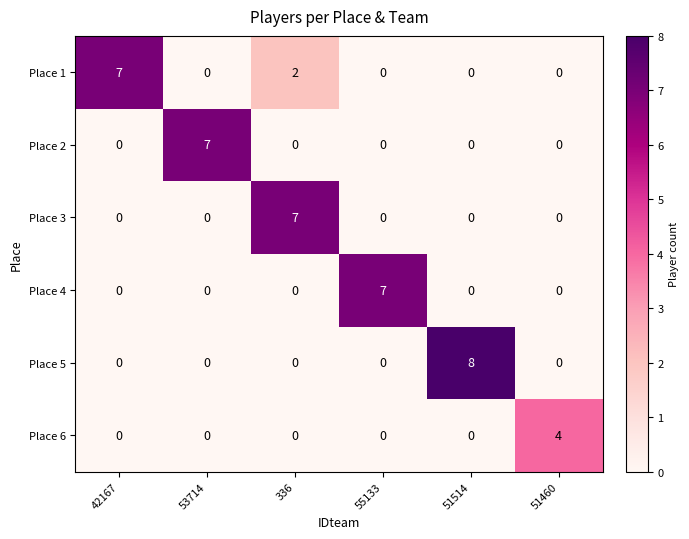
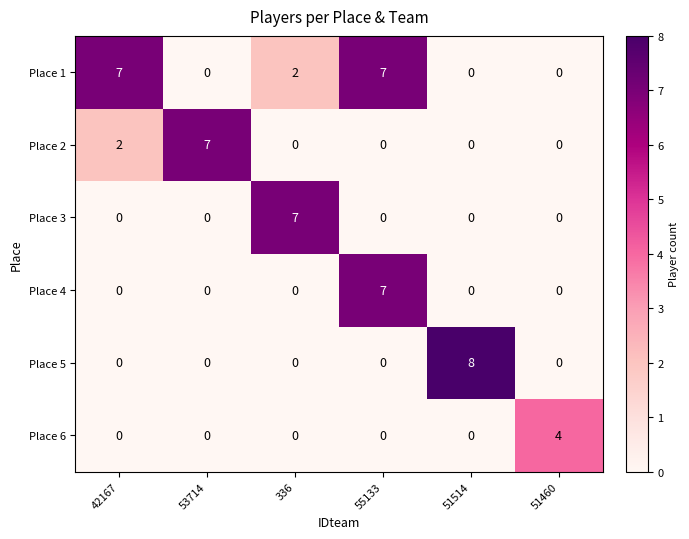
  {
    "Place 1": {
      "42167": 7,
      "53714": 0,
      "336": 2,
-     "55133": 0,
+     "55133": 7,
      "51514": 0,
      "51460": 0
    },
    "Place 2": {
-     "42167": 0,
+     "42167": 2,
      "53714": 7,
      "336": 0,
      "55133": 0,
      "51514": 0,
      "51460": 0
    },
    "Place 3": {
      "42167": 0,
      "53714": 0,
      "336": 7,
      "55133": 0,
      "51514": 0,
      "51460": 0
    },
    "Place 4": {
      "42167": 0,
      "53714": 0,
      "336": 0,
      "55133": 7,
      "51514": 0,
      "51460": 0
    },
    "Place 5": {
      "42167": 0,
      "53714": 0,
      "336": 0,
      "55133": 0,
      "51514": 8,
      "51460": 0
    },
    "Place 6": {
      "42167": 0,
      "53714": 0,
      "336": 0,
      "55133": 0,
      "51514": 0,
      "51460": 4
    }
  }
